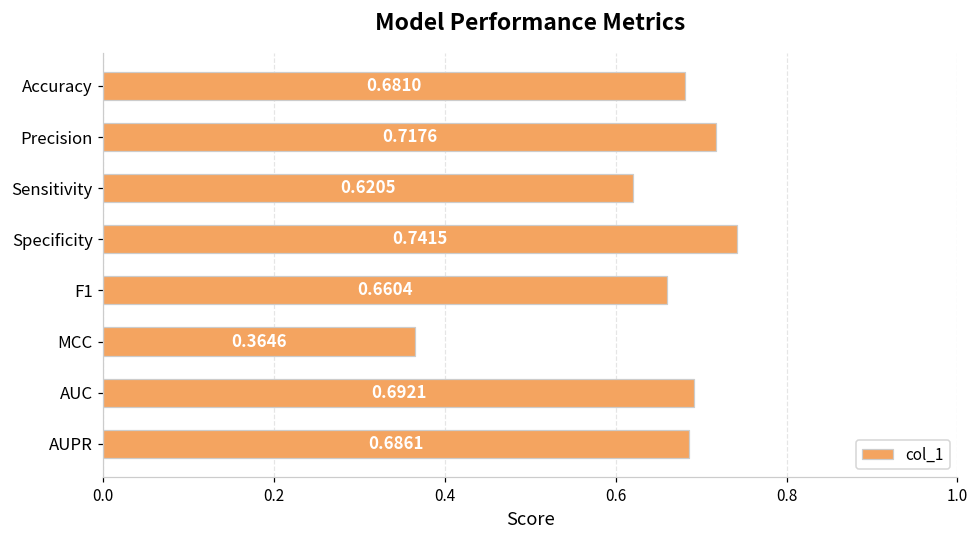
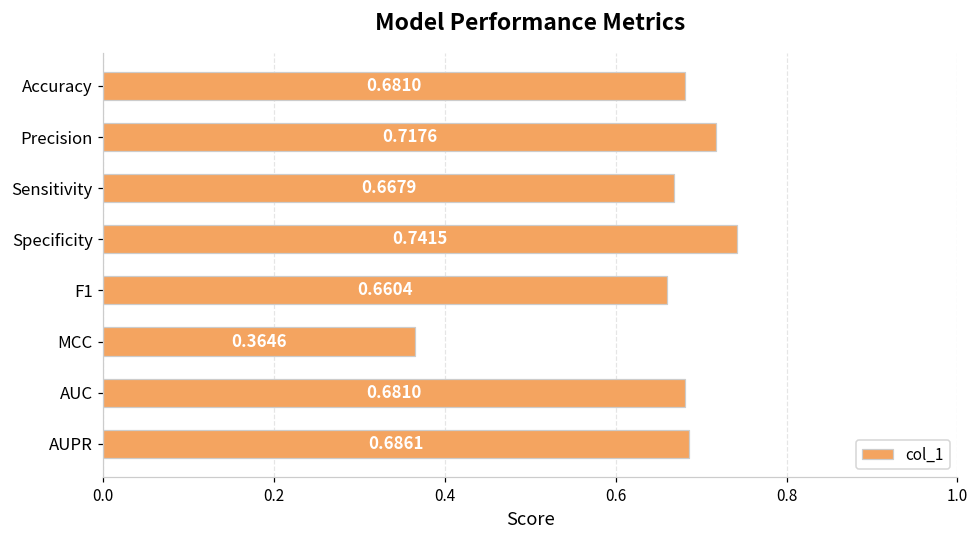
  {
    "Accuracy": 0.6810,
    "Precision": 0.7176,
-   "Sensitivity": 0.6205,
+   "Sensitivity": 0.6679,
    "Specificity": 0.7415,
    "F1": 0.6604,
    "MCC": 0.3646,
-   "AUC": 0.6921,
+   "AUC": 0.6810,
    "AUPR": 0.6861
  }
